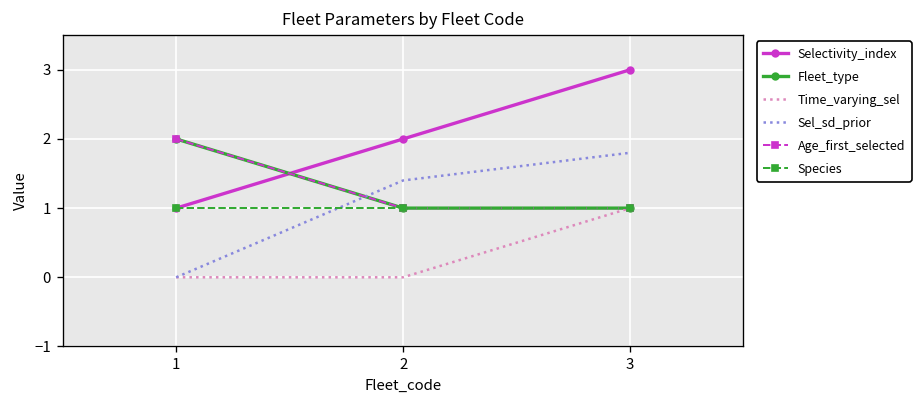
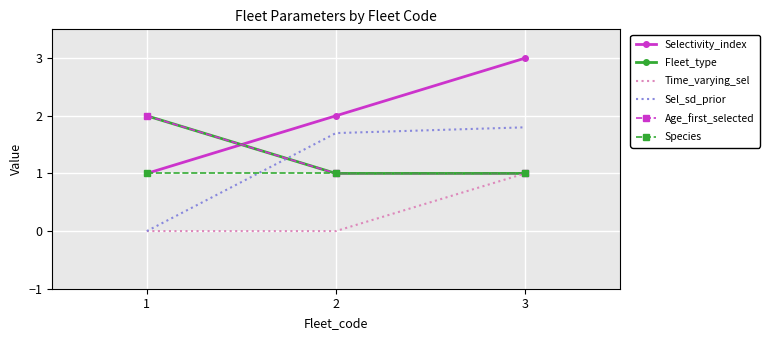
  {
    "Time_varying_sel": {
      "2": 0.0
    },
    "Sel_sd_prior": {
-     "2": 1.4,
+     "2": 1.7,
      "3": 1.8
    }
  }
